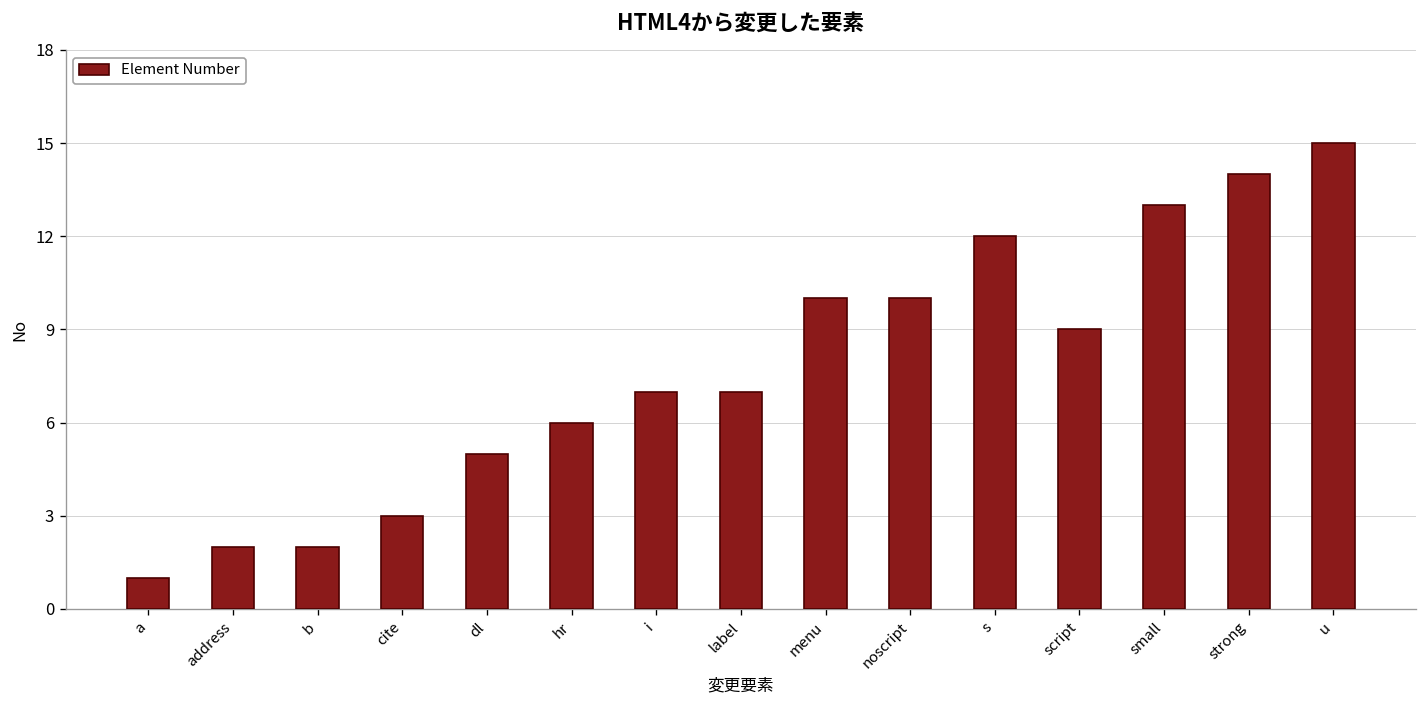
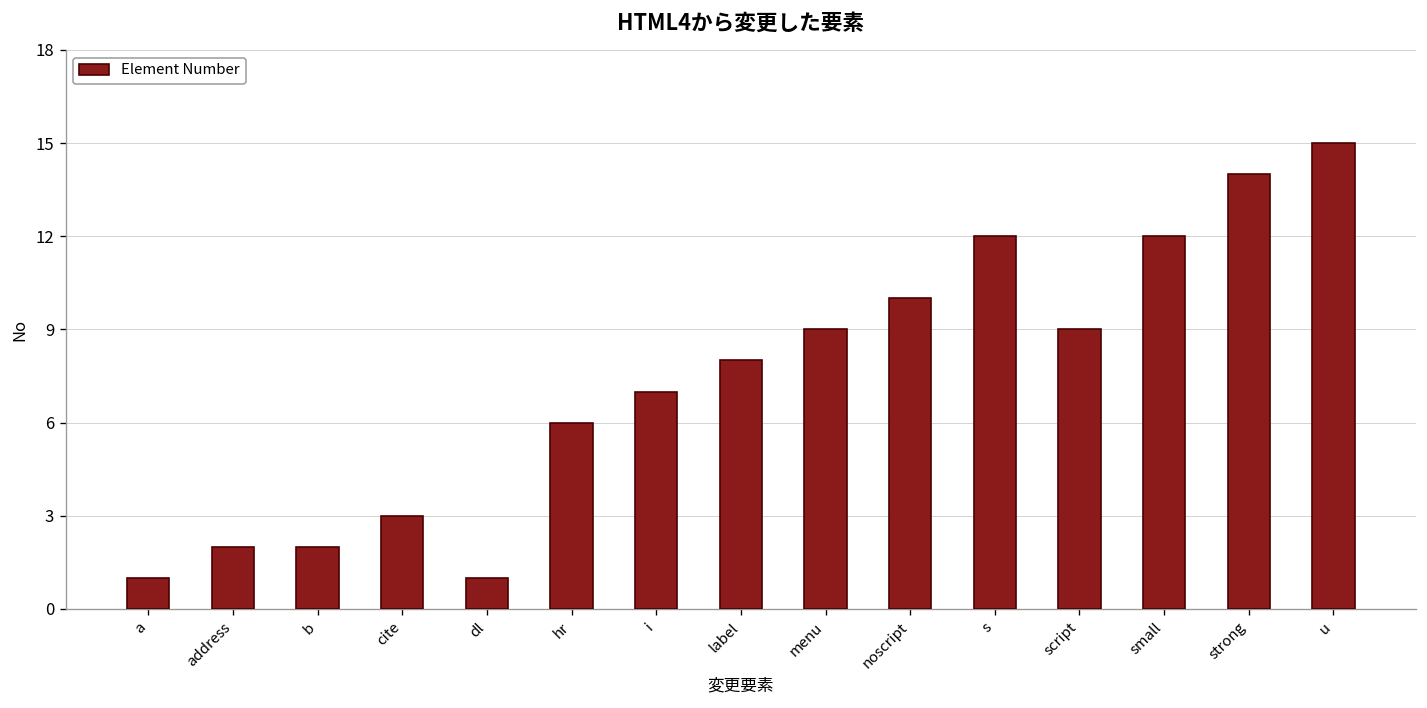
  {
    "a": 1,
    "address": 2,
    "b": 2,
    "cite": 3,
-   "dl": 5,
+   "dl": 1,
    "hr": 6,
    "i": 7,
-   "label": 7,
-   "menu": 10,
+   "label": 8,
+   "menu": 9,
    "noscript": 10,
    "s": 12,
    "script": 9,
-   "small": 13,
+   "small": 12,
    "strong": 14,
    "u": 15
  }
